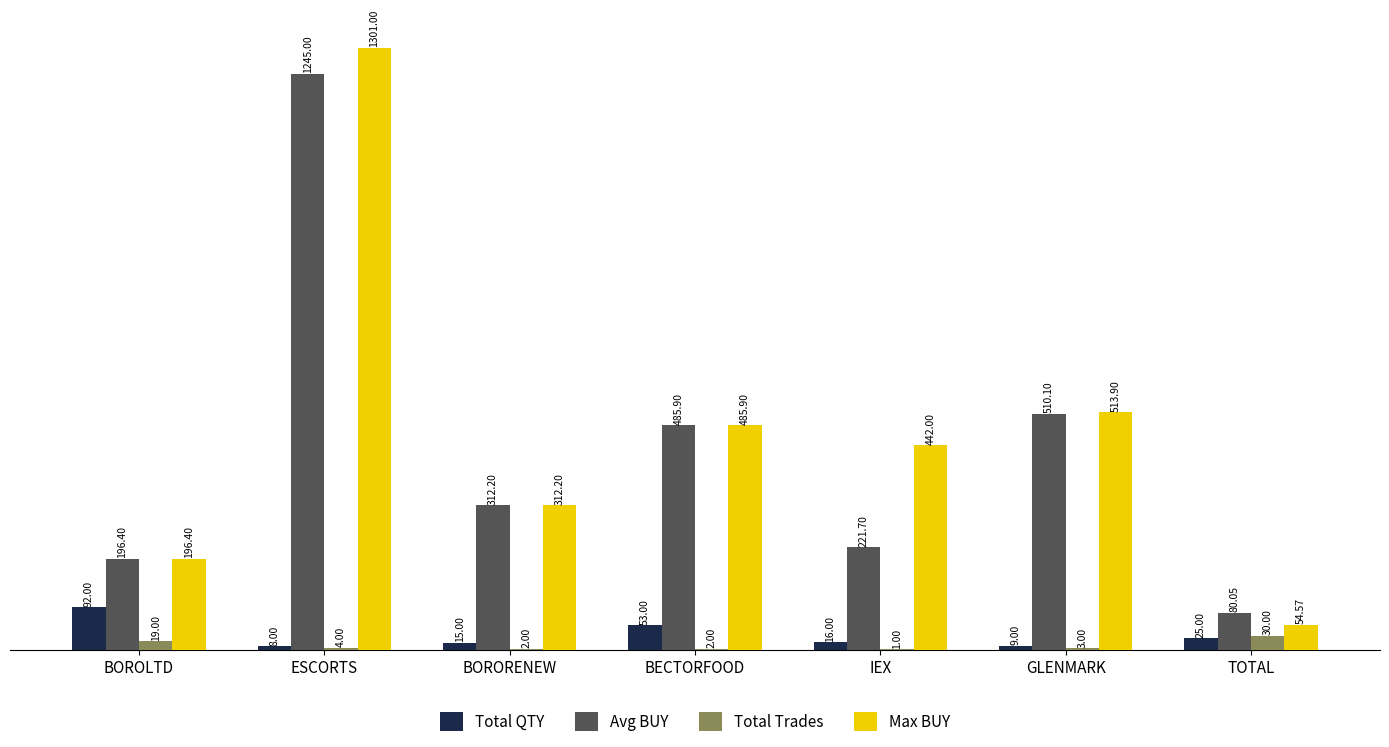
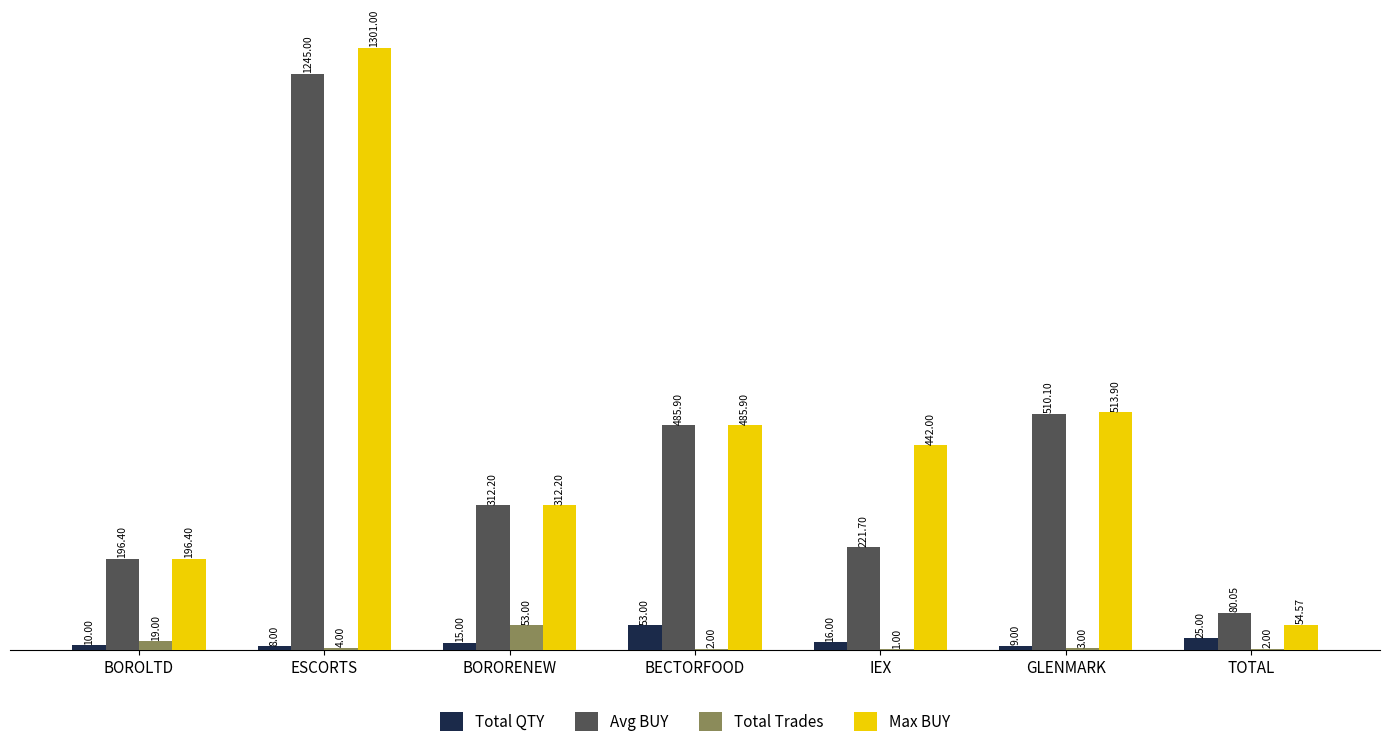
  {
    "Total QTY": {
-     "BOROLTD": 92.00,
+     "BOROLTD": 10.00,
      "ESCORTS": 8.00,
      "BORORENEW": 15.00,
      "BECTORFOOD": 53.00,
      "IEX": 16.00,
      "GLENMARK": 9.00,
      "TOTAL": 25.00
    },
    "Avg BUY": {
      "BOROLTD": 196.40,
      "ESCORTS": 1245.00,
      "BORORENEW": 312.20,
      "BECTORFOOD": 485.90,
      "IEX": 221.70,
      "GLENMARK": 510.10,
      "TOTAL": 80.05
    },
    "Total Trades": {
      "BOROLTD": 19.00,
      "ESCORTS": 4.00,
-     "BORORENEW": 2.00,
+     "BORORENEW": 53.00,
      "BECTORFOOD": 2.00,
      "IEX": 1.00,
      "GLENMARK": 3.00,
-     "TOTAL": 30.00
+     "TOTAL": 2.00
    },
    "Max BUY": {
      "BOROLTD": 196.40,
      "ESCORTS": 1301.00,
      "BORORENEW": 312.20,
      "BECTORFOOD": 485.90,
      "IEX": 442.00,
      "GLENMARK": 513.90,
      "TOTAL": 54.57
    }
  }
